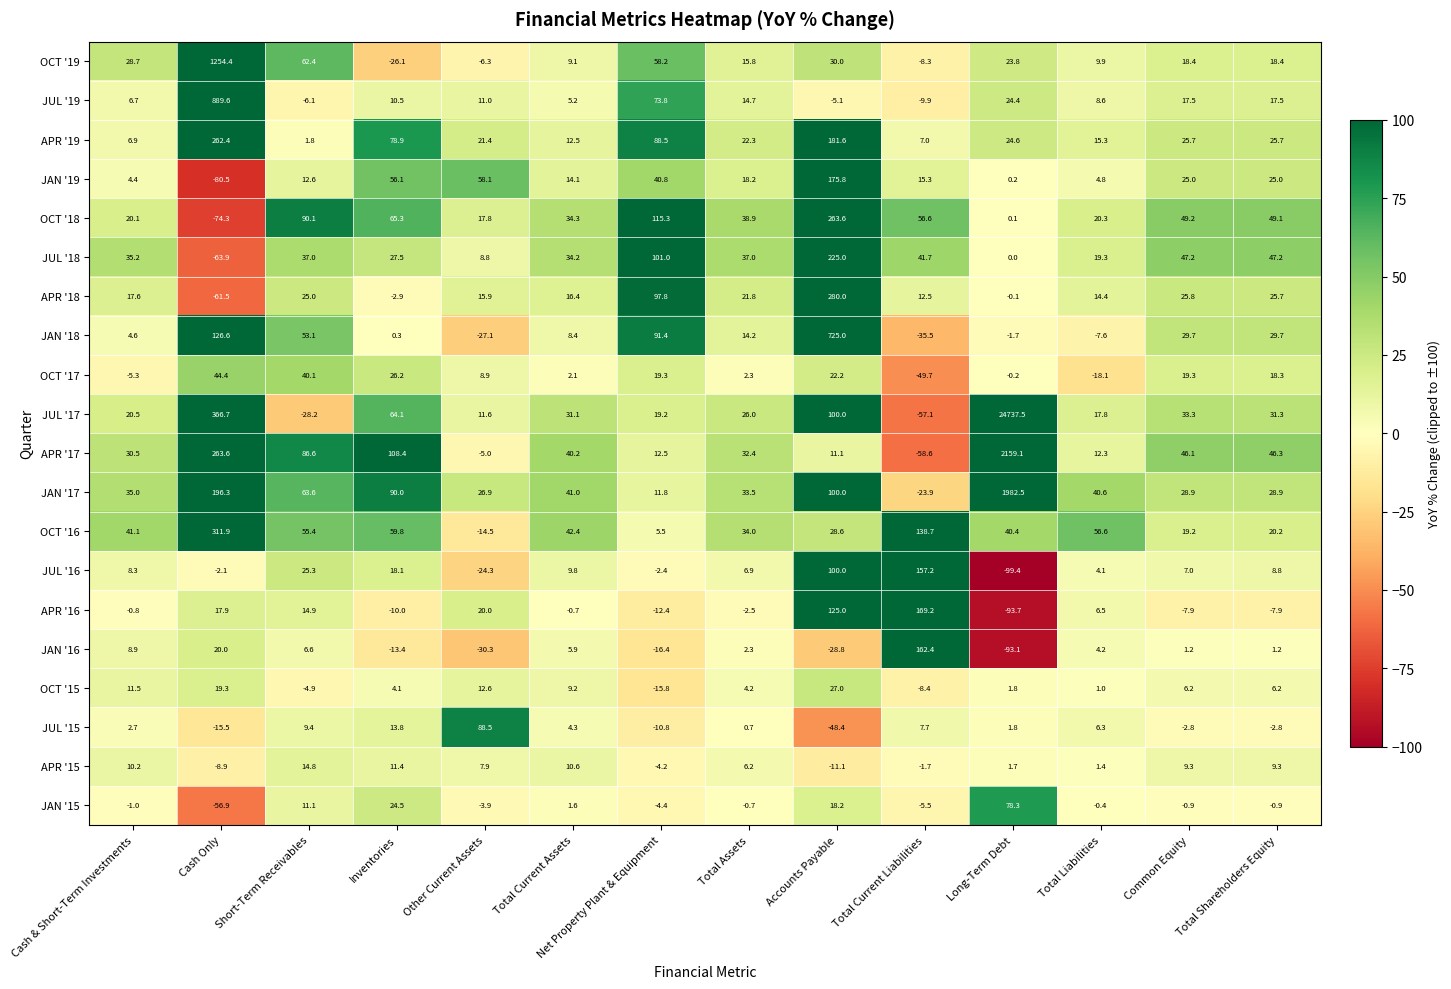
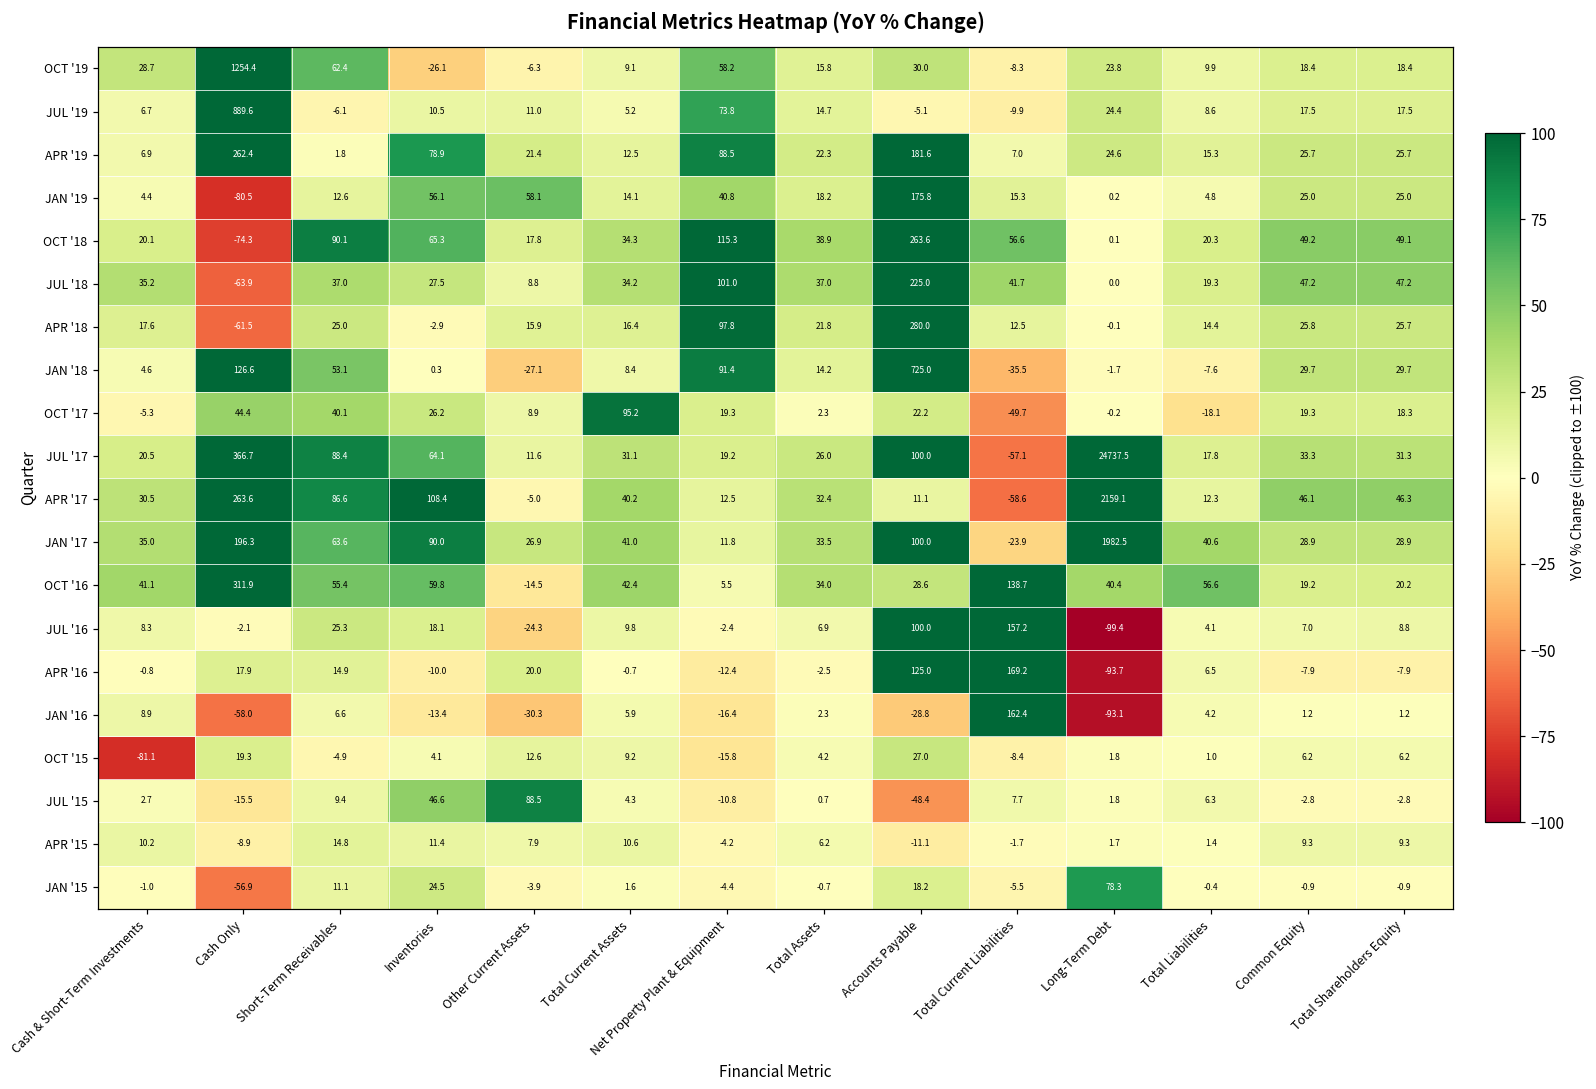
  {
    "OCT '17": {
      "Cash & Short-Term Investments": -5.3,
      "Cash Only": 44.4,
      "Short-Term Receivables": 40.1,
      "Inventories": 26.2,
      "Other Current Assets": 8.9,
-     "Total Current Assets": 2.1,
+     "Total Current Assets": 95.2,
      "Net Property Plant & Equipment": 19.3,
      "Total Assets": 2.3,
      "Accounts Payable": 22.2,
      "Total Current Liabilities": -49.7,
      "Long-Term Debt": -0.2,
      "Total Liabilities": -18.1,
      "Common Equity": 19.3,
      "Total Shareholders Equity": 18.3
    },
    "JUL '17": {
      "Cash & Short-Term Investments": 20.5,
      "Cash Only": 366.7,
-     "Short-Term Receivables": -28.2,
+     "Short-Term Receivables": 88.4,
      "Inventories": 64.1,
      "Other Current Assets": 11.6,
      "Total Current Assets": 31.1,
      "Net Property Plant & Equipment": 19.2,
      "Total Assets": 26.0,
      "Accounts Payable": 100.0,
      "Total Current Liabilities": -57.1,
      "Long-Term Debt": 24737.5,
      "Total Liabilities": 17.8,
      "Common Equity": 33.3,
      "Total Shareholders Equity": 31.3
    },
    "JAN '16": {
      "Cash & Short-Term Investments": 8.9,
-     "Cash Only": 20.0,
+     "Cash Only": -58.0,
      "Short-Term Receivables": 6.6,
      "Inventories": -13.4,
      "Other Current Assets": -30.3,
      "Total Current Assets": 5.9,
      "Net Property Plant & Equipment": -16.4,
      "Total Assets": 2.3,
      "Accounts Payable": -28.8,
      "Total Current Liabilities": 162.4,
      "Long-Term Debt": -93.1,
      "Total Liabilities": 4.2,
      "Common Equity": 1.2,
      "Total Shareholders Equity": 1.2
    },
    "OCT '15": {
-     "Cash & Short-Term Investments": 11.5,
+     "Cash & Short-Term Investments": -81.1,
      "Cash Only": 19.3,
      "Short-Term Receivables": -4.9,
      "Inventories": 4.1,
      "Other Current Assets": 12.6,
      "Total Current Assets": 9.2,
      "Net Property Plant & Equipment": -15.8,
      "Total Assets": 4.2,
      "Accounts Payable": 27.0,
      "Total Current Liabilities": -8.4,
      "Long-Term Debt": 1.8,
      "Total Liabilities": 1.0,
      "Common Equity": 6.2,
      "Total Shareholders Equity": 6.2
    },
    "JUL '15": {
      "Cash & Short-Term Investments": 2.7,
      "Cash Only": -15.5,
      "Short-Term Receivables": 9.4,
-     "Inventories": 13.8,
+     "Inventories": 46.6,
      "Other Current Assets": 88.5,
      "Total Current Assets": 4.3,
      "Net Property Plant & Equipment": -10.8,
      "Total Assets": 0.7,
      "Accounts Payable": -48.4,
      "Total Current Liabilities": 7.7,
      "Long-Term Debt": 1.8,
      "Total Liabilities": 6.3,
      "Common Equity": -2.8,
      "Total Shareholders Equity": -2.8
    }
  }
